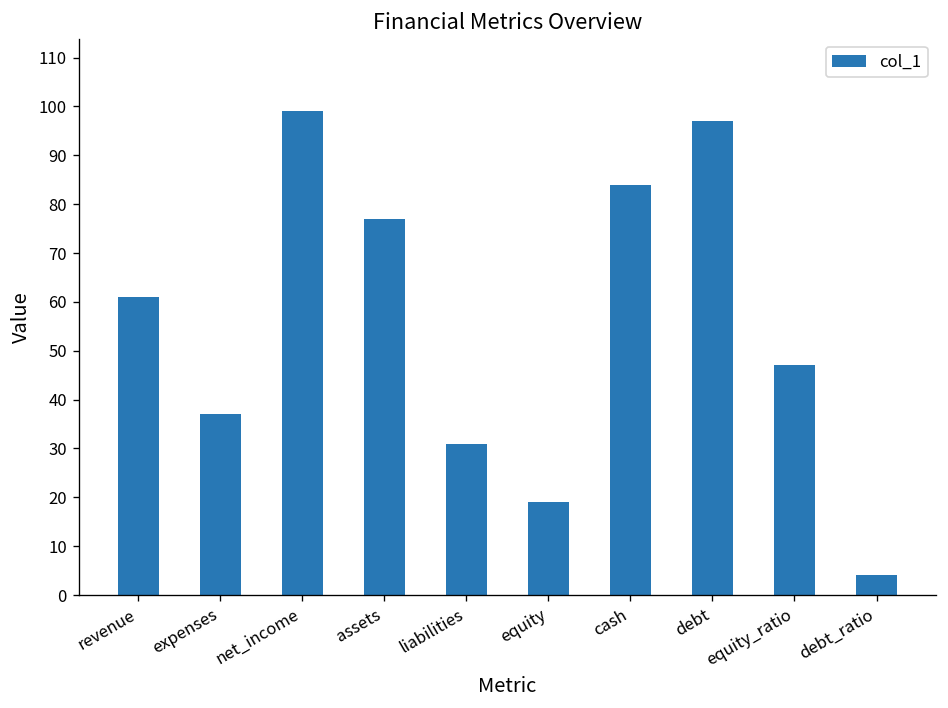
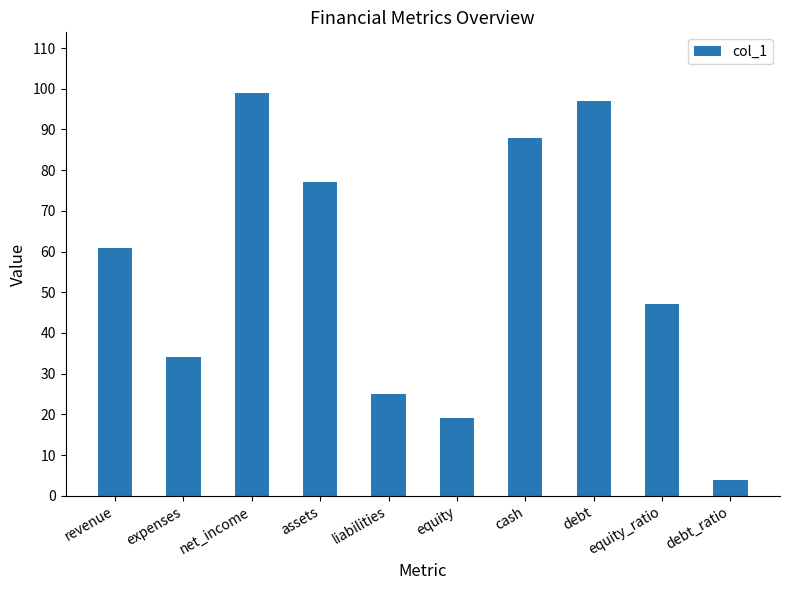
  {
    "revenue": 61,
-   "expenses": 37,
+   "expenses": 34,
    "net_income": 99,
    "assets": 77,
-   "liabilities": 31,
+   "liabilities": 25,
    "equity": 19,
-   "cash": 84,
+   "cash": 88,
    "debt": 97,
    "equity_ratio": 47,
    "debt_ratio": 4
  }
